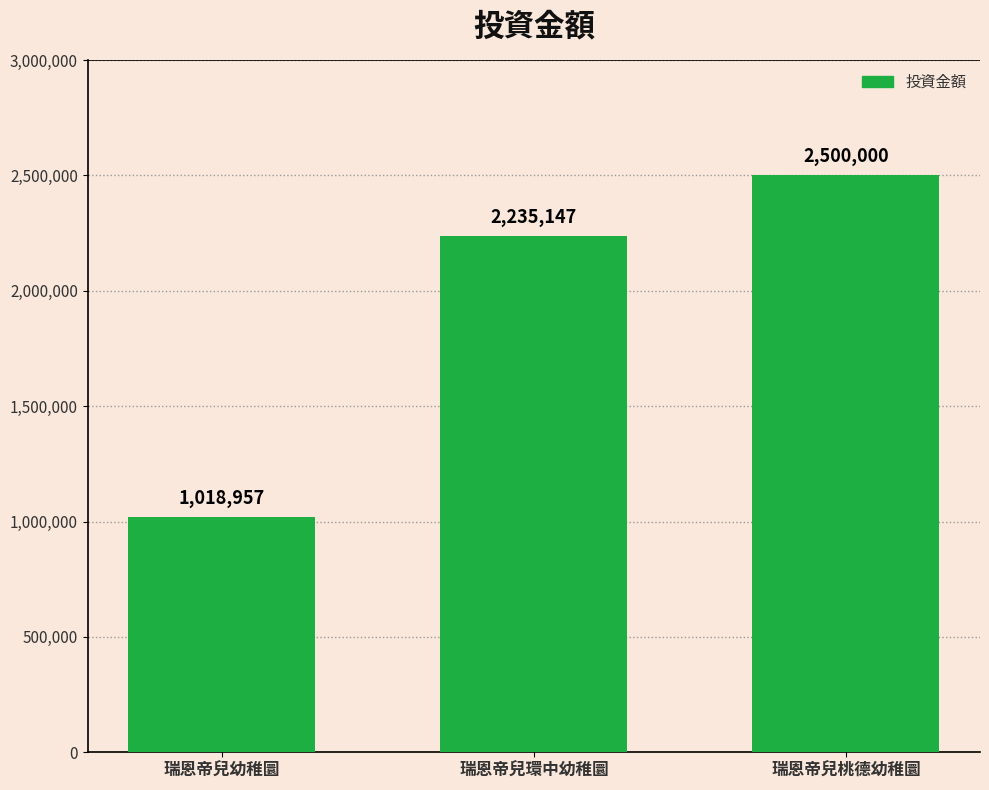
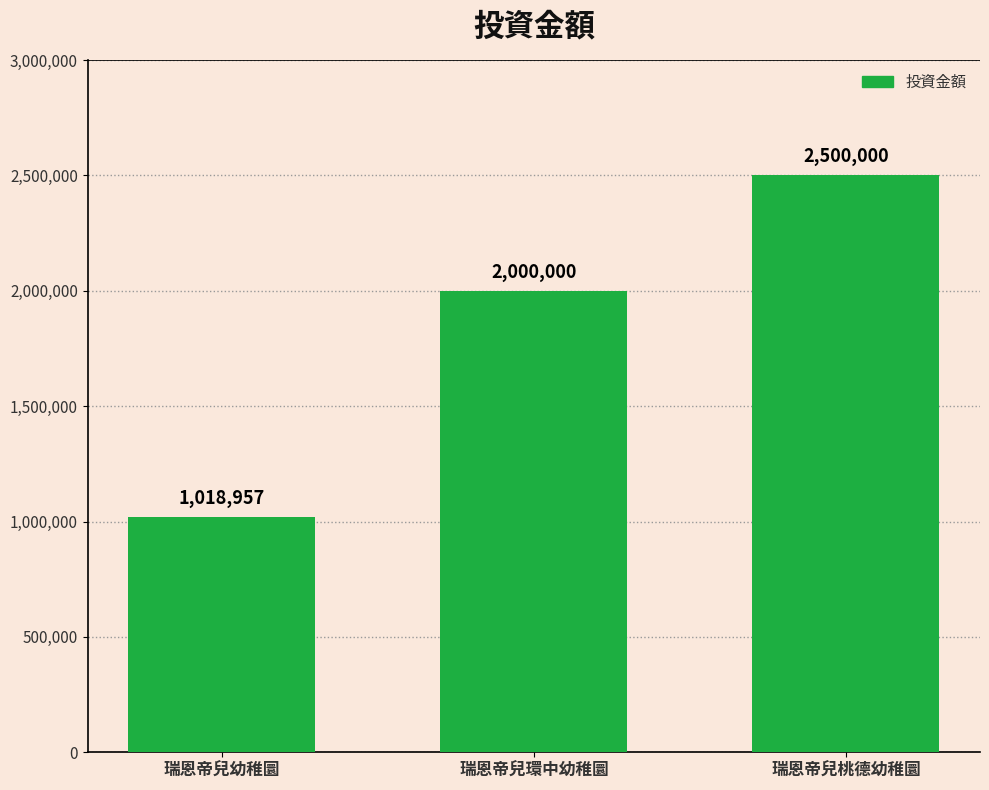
  {
    "瑞恩帝兒幼稚圜": "1,018,957",
-   "瑞恩帝兒環中幼稚圜": "2,235,147",
+   "瑞恩帝兒環中幼稚圜": "2,000,000",
    "瑞恩帝兒桃德幼稚圜": "2,500,000"
  }
